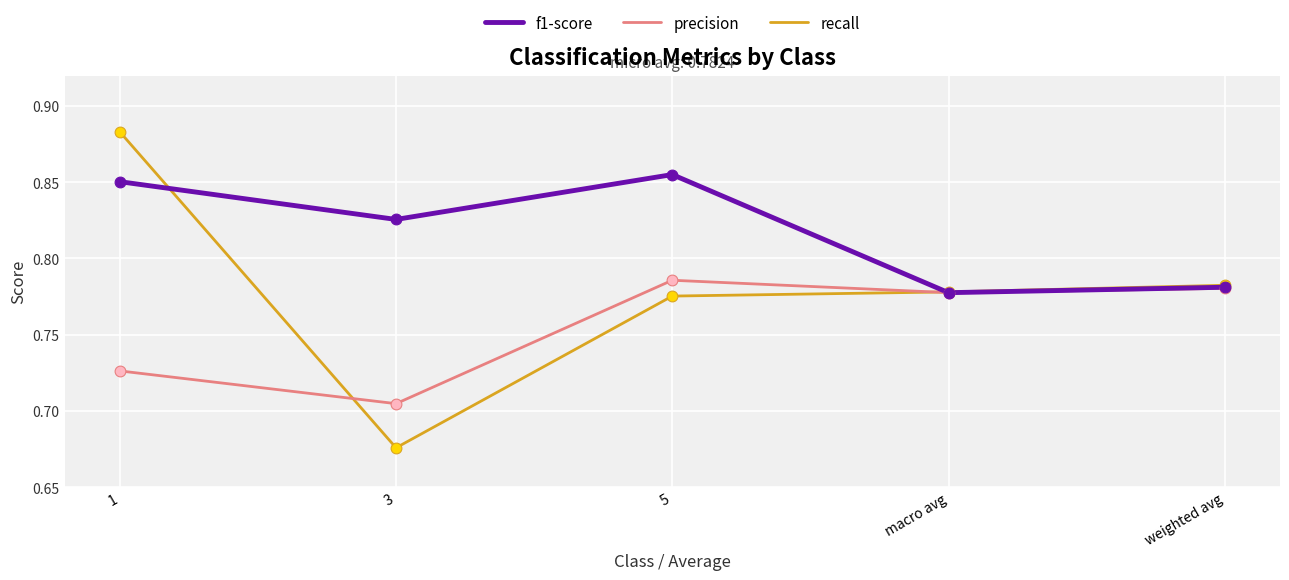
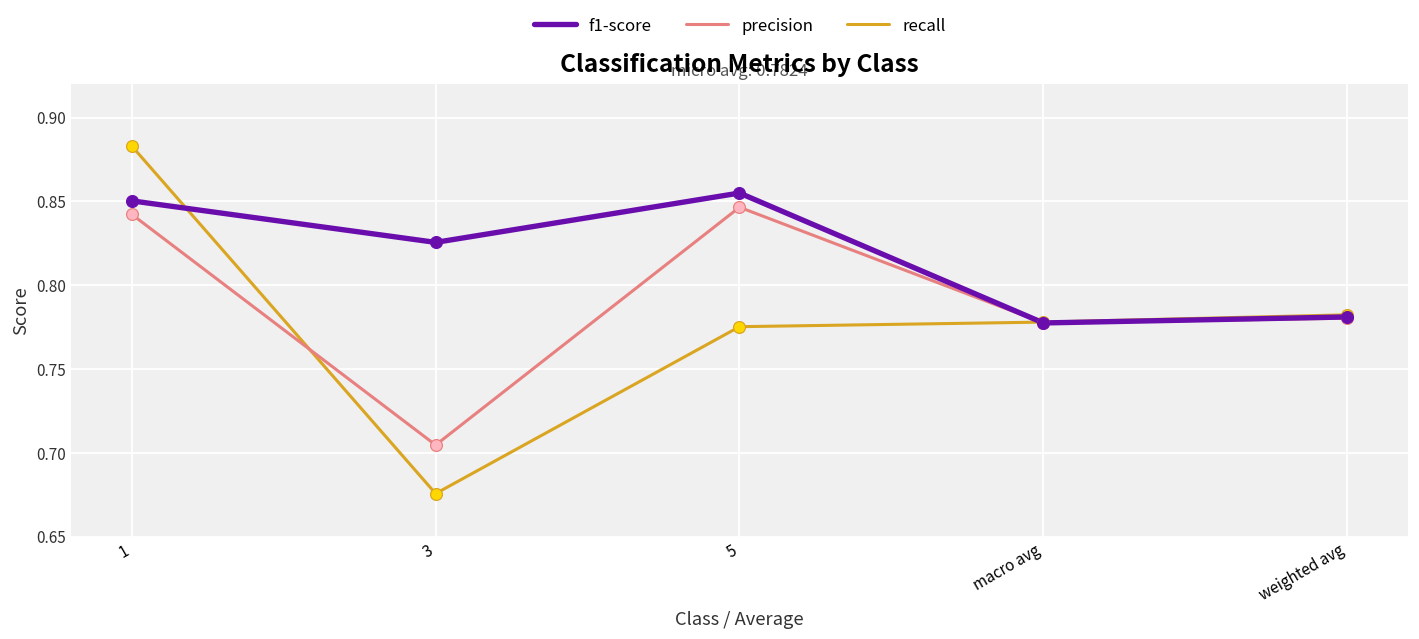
  {
    "f1-score": {
      "1": 0.850,
      "3": 0.826,
      "5": 0.855
    },
    "precision": {
-     "1": 0.726,
+     "1": 0.842,
      "3": 0.705,
-     "5": 0.786
+     "5": 0.847
    },
    "recall": {
      "1": 0.883,
      "3": 0.676,
      "5": 0.775
    }
  }
